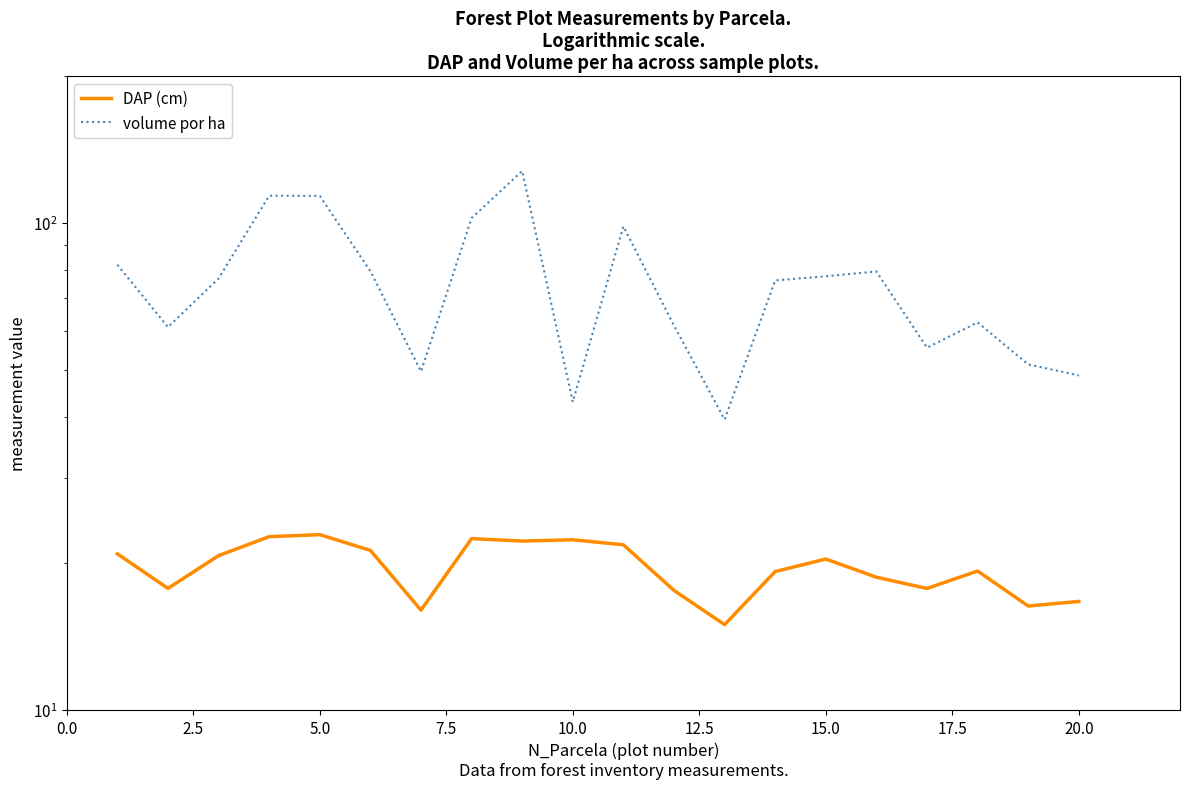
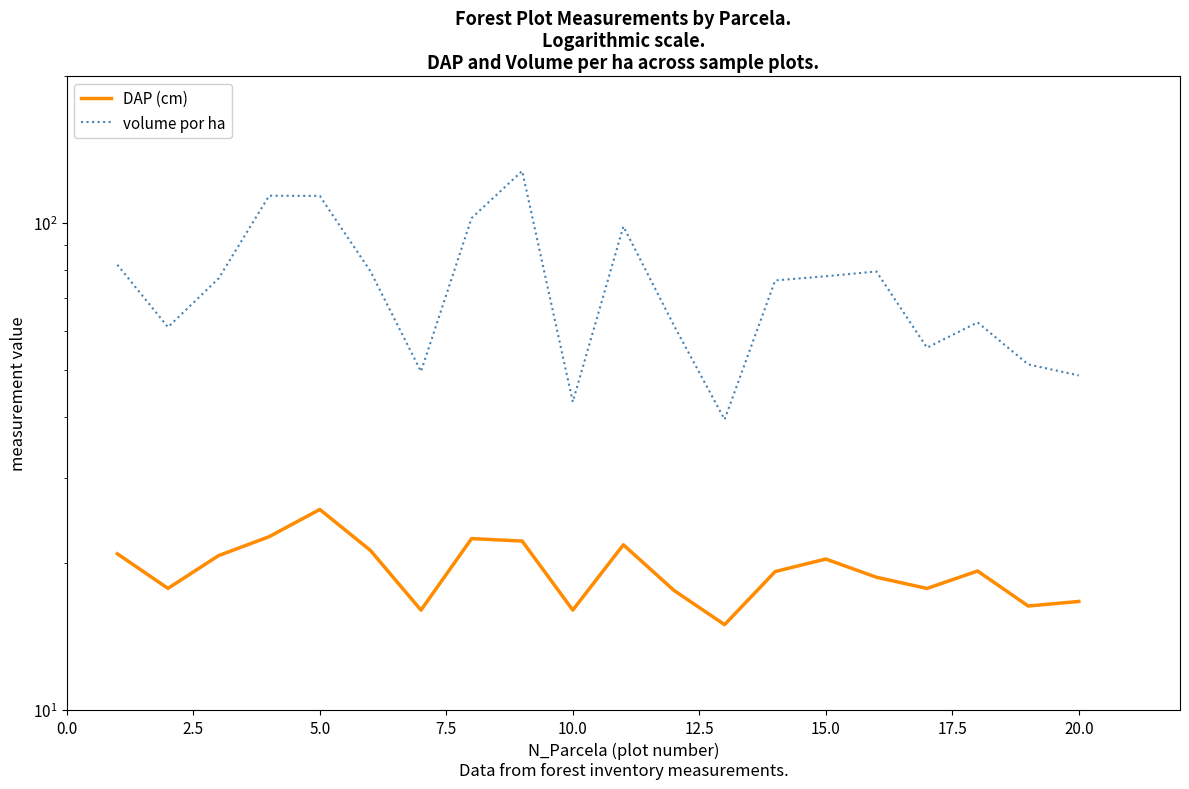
  {
    "DAP (cm)": {
-     "5.0": 23,
-     "10.0": 22,
+     "5.0": 26,
+     "10.0": 16.0,
      "15.0": 20.4,
      "20.0": 16.7
    },
    "volume por ha": {
      "5.0": 114,
      "10.0": 43,
      "15.0": 78,
      "20.0": 49
    }
  }
